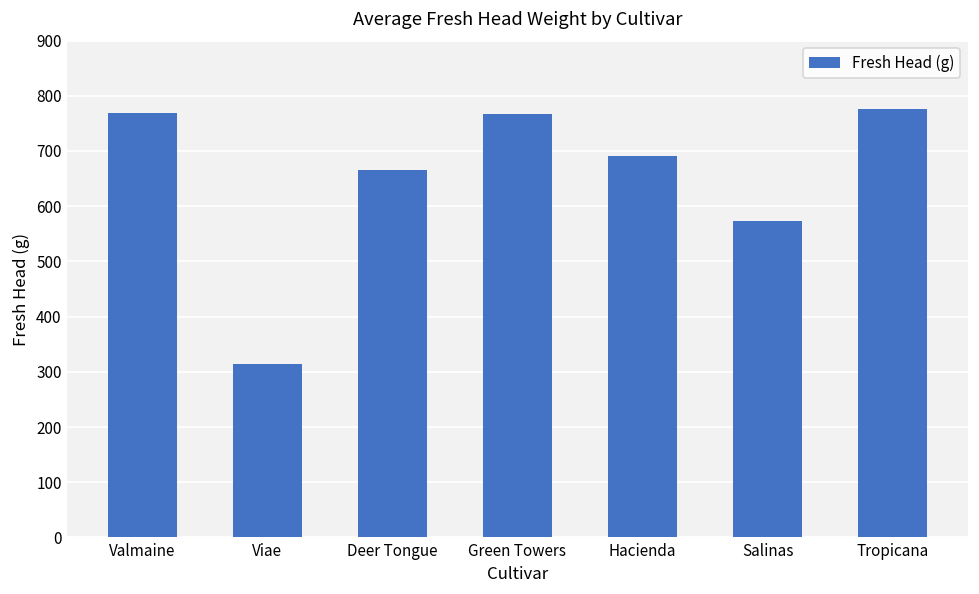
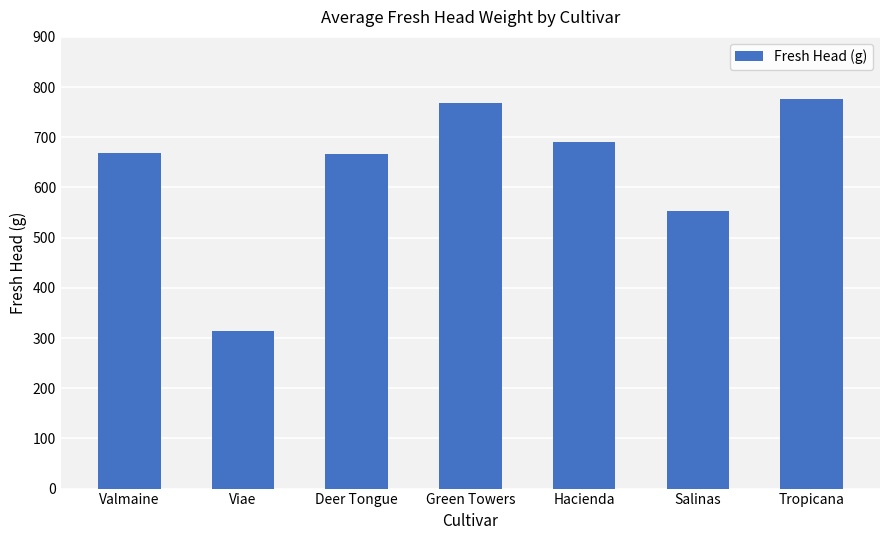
  {
-   "Valmaine": 770,
+   "Valmaine": 670,
    "Viae": 310,
    "Deer Tongue": 670,
    "Green Towers": 770,
    "Hacienda": 690,
-   "Salinas": 570,
+   "Salinas": 550,
    "Tropicana": 780
  }
